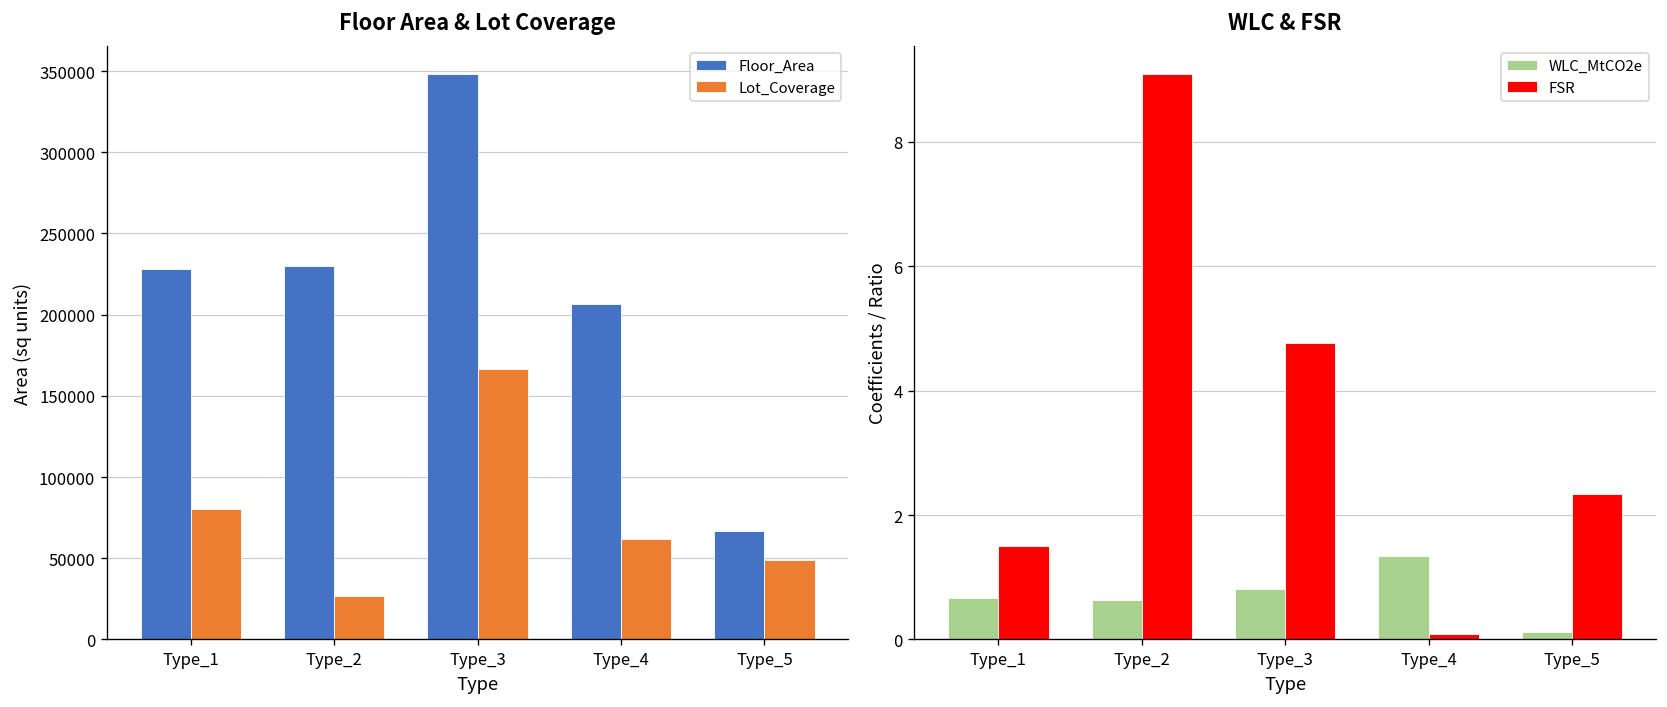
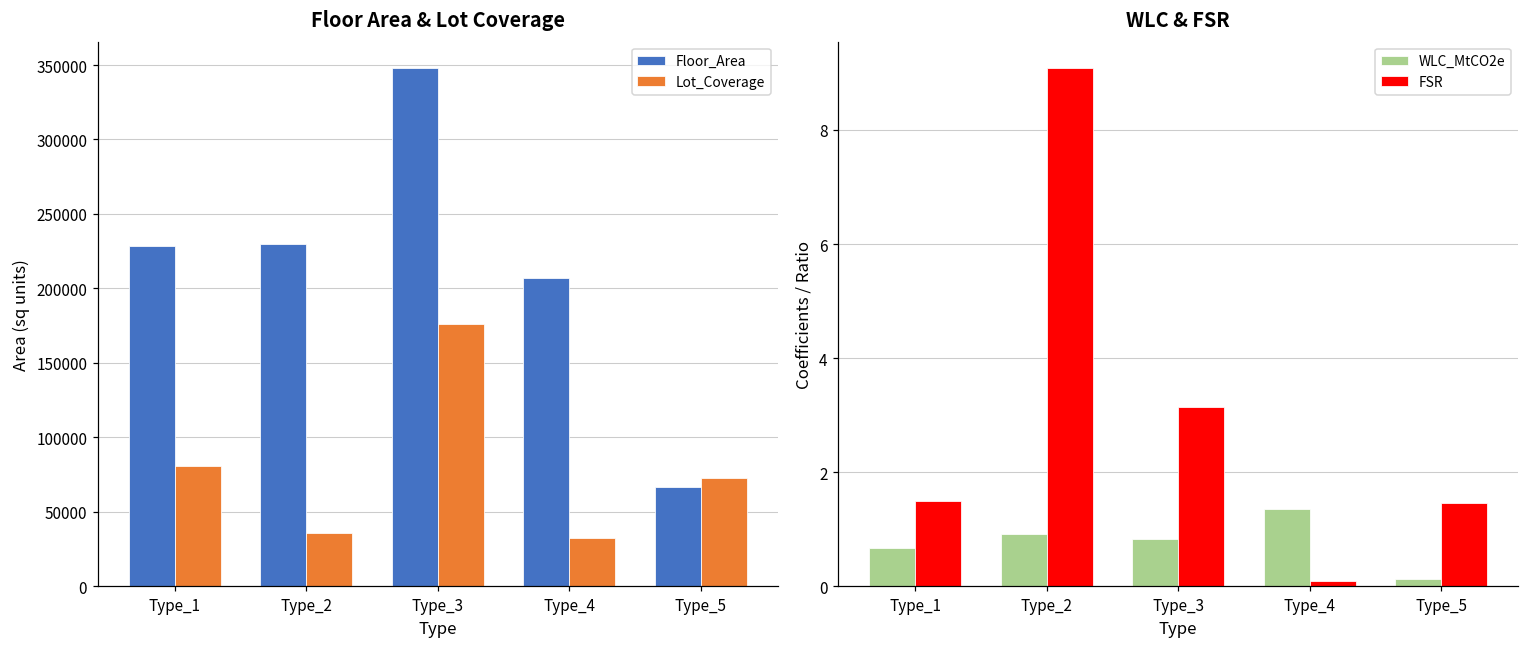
  {
    "Floor Area & Lot Coverage": {
      "Floor_Area": {
        "Type_1": 228000,
        "Type_2": 230000,
        "Type_3": 348000,
        "Type_4": 207000,
        "Type_5": 67000
      },
      "Lot_Coverage": {
        "Type_1": 81000,
-       "Type_2": 27000,
-       "Type_3": 167000,
-       "Type_4": 62000,
-       "Type_5": 49000
+       "Type_2": 36000,
+       "Type_3": 176000,
+       "Type_4": 32000,
+       "Type_5": 73000
      }
    },
    "WLC & FSR": {
      "WLC_MtCO2e": {
        "Type_1": 0.7,
-       "Type_2": 0.6,
+       "Type_2": 0.9,
        "Type_3": 0.8,
        "Type_4": 1.3,
        "Type_5": 0.1
      },
      "FSR": {
        "Type_1": 1.5,
        "Type_2": 9.1,
-       "Type_3": 4.8,
+       "Type_3": 3.1,
        "Type_4": 0.1,
-       "Type_5": 2.3
+       "Type_5": 1.5
      }
    }
  }
